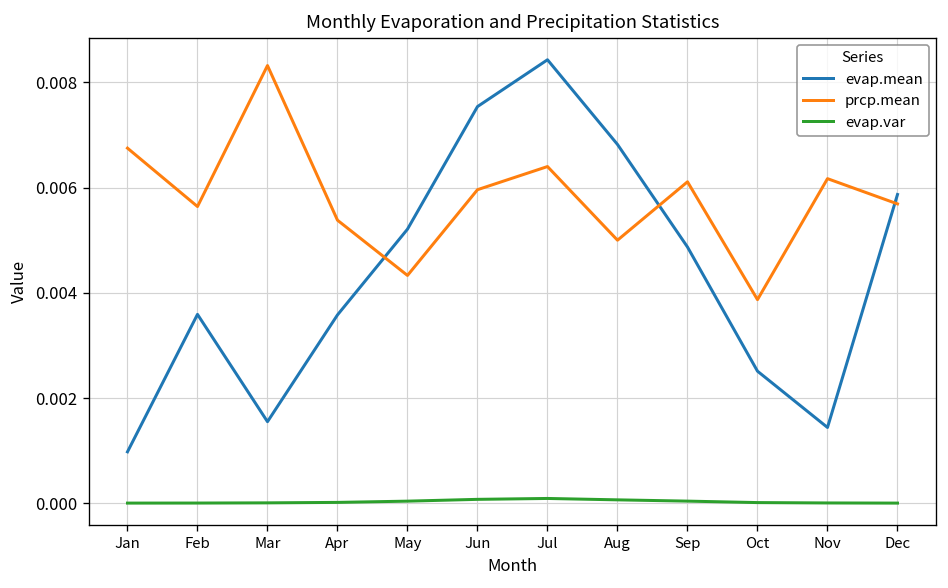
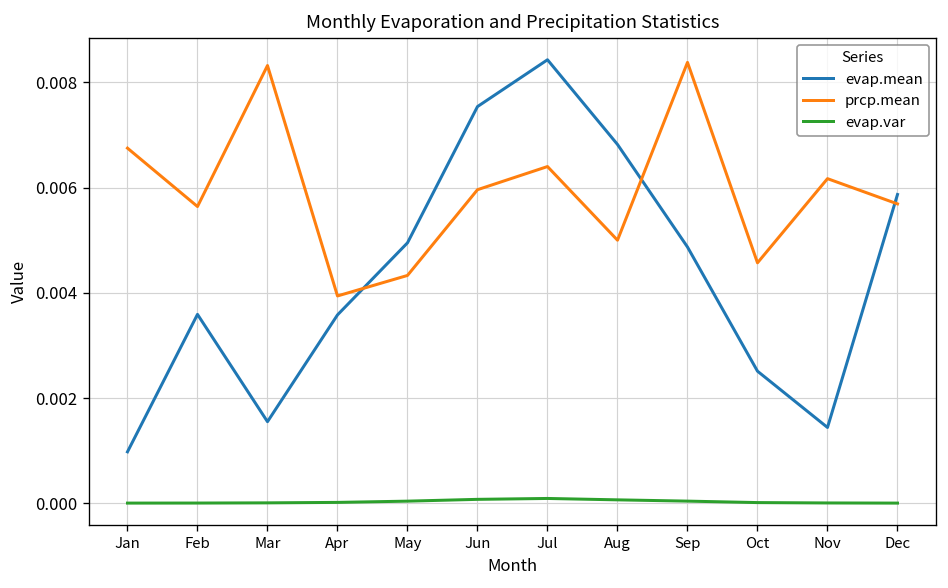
  {
    "evap.mean": {
      "Jan": 0.0010,
      "Feb": 0.0036,
      "Mar": 0.0016,
      "Apr": 0.0036,
-     "May": 0.0052,
+     "May": 0.0050,
      "Jun": 0.0075,
      "Jul": 0.0084,
      "Aug": 0.0068,
      "Sep": 0.0049,
      "Oct": 0.0025,
      "Nov": 0.0014,
      "Dec": 0.0059
    },
    "prcp.mean": {
      "Jan": 0.0068,
      "Feb": 0.0056,
      "Mar": 0.0083,
-     "Apr": 0.0054,
+     "Apr": 0.0039,
      "May": 0.0043,
      "Jun": 0.0060,
      "Jul": 0.0064,
      "Aug": 0.0050,
-     "Sep": 0.0061,
-     "Oct": 0.0039,
+     "Sep": 0.0084,
+     "Oct": 0.0046,
      "Nov": 0.0062,
      "Dec": 0.0057
    },
    "evap.var": {
      "Jan": 0.0000,
      "Feb": 0.0000,
      "Mar": 0.0000,
      "Apr": 0.0000,
      "May": 0.0000,
      "Jun": 0.0001,
      "Jul": 0.0001,
      "Aug": 0.0001,
      "Sep": 0.0000,
      "Oct": 0.0000,
      "Nov": 0.0000,
      "Dec": 0.0000
    }
  }
